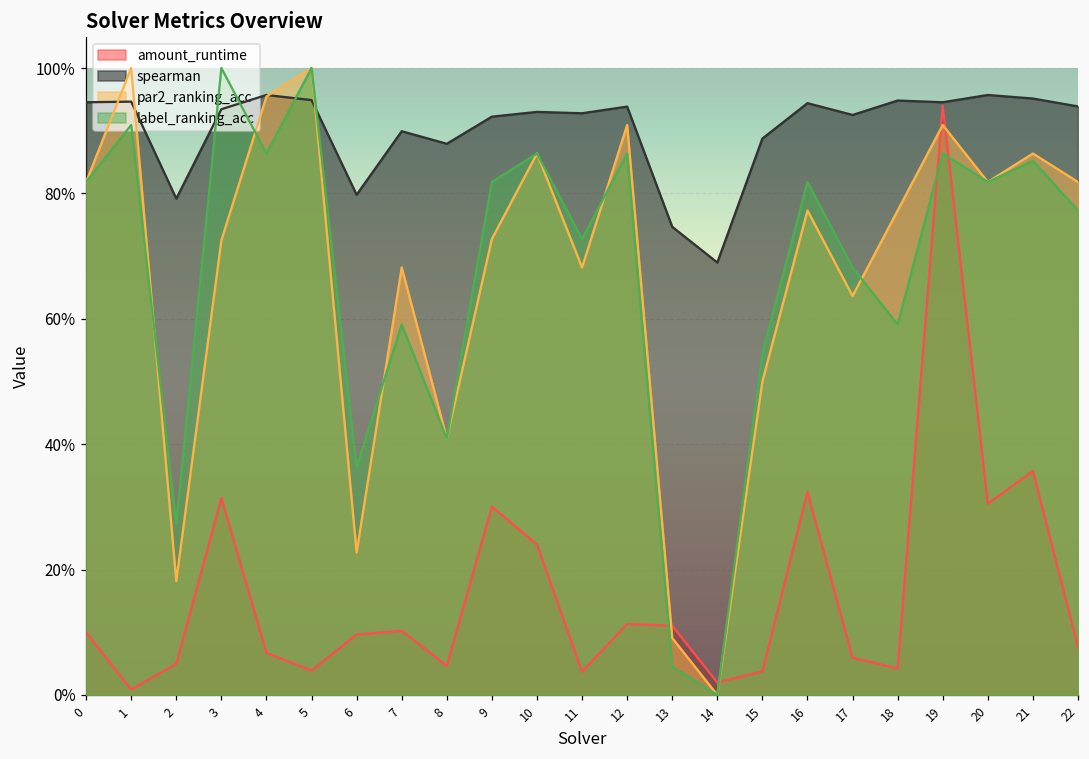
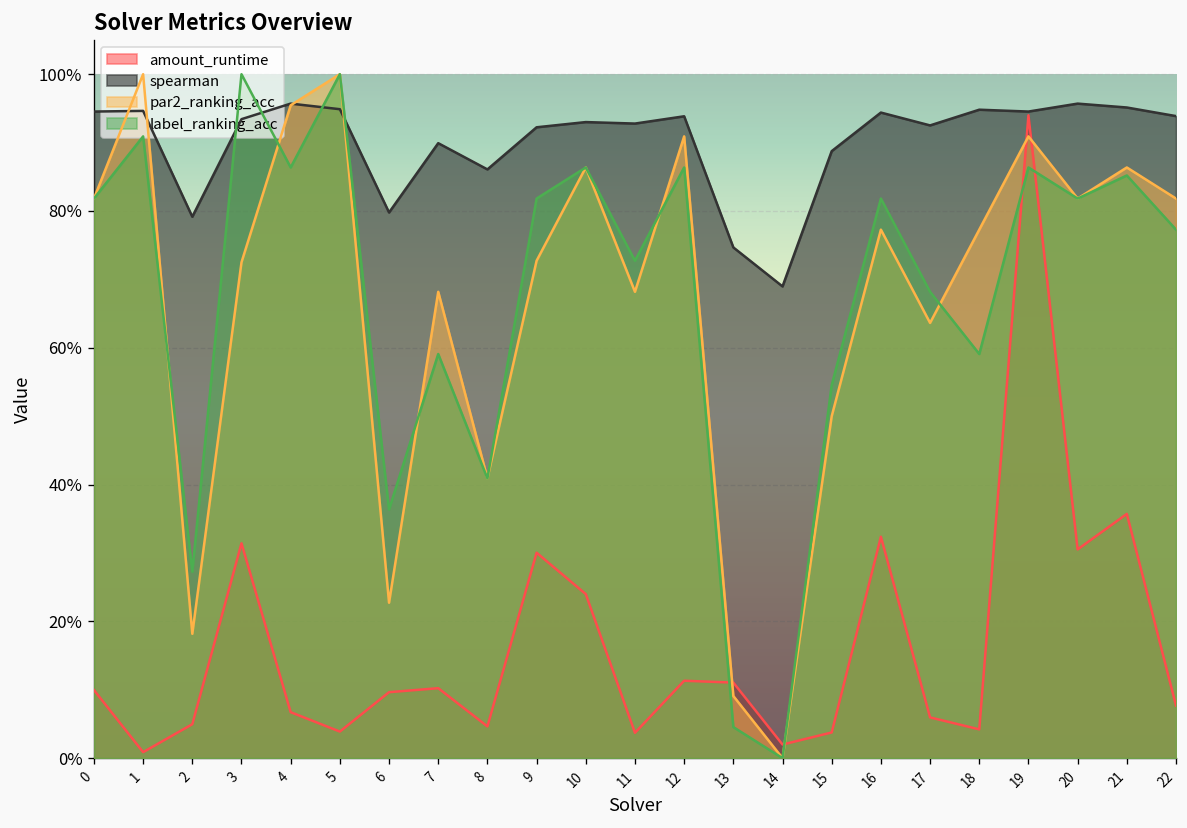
  {
    "amount_runtime": {
      "0": "10%",
      "1": "1%",
      "2": "5%",
      "3": "31%",
      "4": "7%",
      "5": "4%",
      "6": "10%",
      "7": "10%",
      "8": "5%",
      "9": "30%",
      "10": "24%",
      "11": "4%",
      "12": "11%",
      "13": "11%",
      "14": "2%",
      "15": "4%",
      "16": "32%",
      "17": "6%",
      "18": "4%",
      "19": "94%",
      "20": "31%",
      "21": "36%",
      "22": "8%"
    },
    "spearman": {
      "0": "95%",
      "2": "79%",
      "5": "95%",
      "6": "80%",
      "7": "90%",
-     "8": "88%",
+     "8": "86%",
      "9": "92%",
      "10": "93%",
      "11": "93%",
      "12": "94%",
      "13": "75%",
      "14": "69%",
      "15": "89%",
      "16": "94%",
      "17": "93%",
      "18": "95%",
      "19": "95%",
      "20": "96%",
      "21": "95%",
      "22": "94%"
    },
    "par2_ranking_acc": {
      "2": "18%",
      "3": "72%",
      "6": "23%",
      "7": "68%",
      "9": "73%",
      "11": "68%",
      "12": "91%",
      "13": "9%",
      "15": "50%",
      "16": "77%",
      "17": "64%",
      "18": "77%",
      "19": "91%",
      "21": "86%",
      "22": "82%"
    },
    "label_ranking_acc": {
      "2": "27%",
      "4": "86%",
      "6": "36%",
      "7": "59%",
      "9": "82%",
      "11": "73%",
      "12": "86%",
      "13": "5%",
      "15": "55%",
      "16": "82%",
      "17": "68%",
      "18": "59%",
      "19": "86%",
      "21": "85%",
      "22": "77%"
    }
  }
